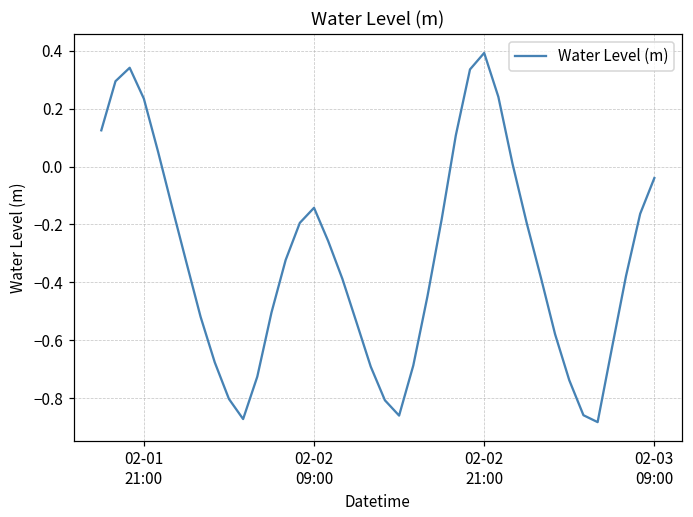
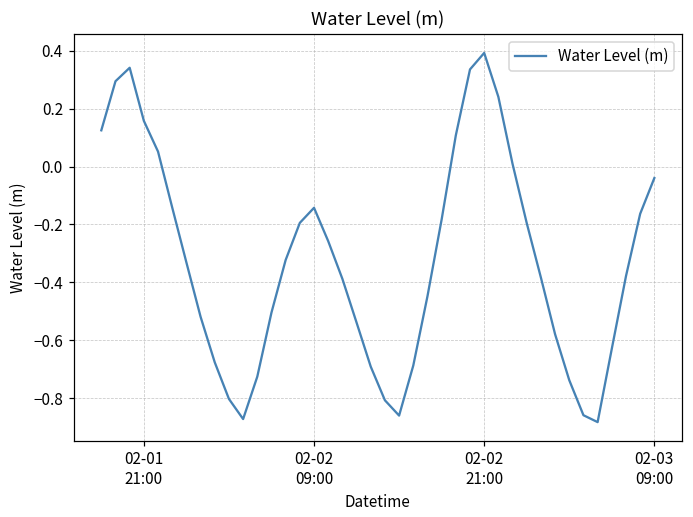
  {
-   "02-01 21:00": 0.23,
+   "02-01 21:00": 0.16,
    "02-02 09:00": -0.14,
    "02-02 21:00": 0.39,
    "02-03 09:00": -0.04
  }
